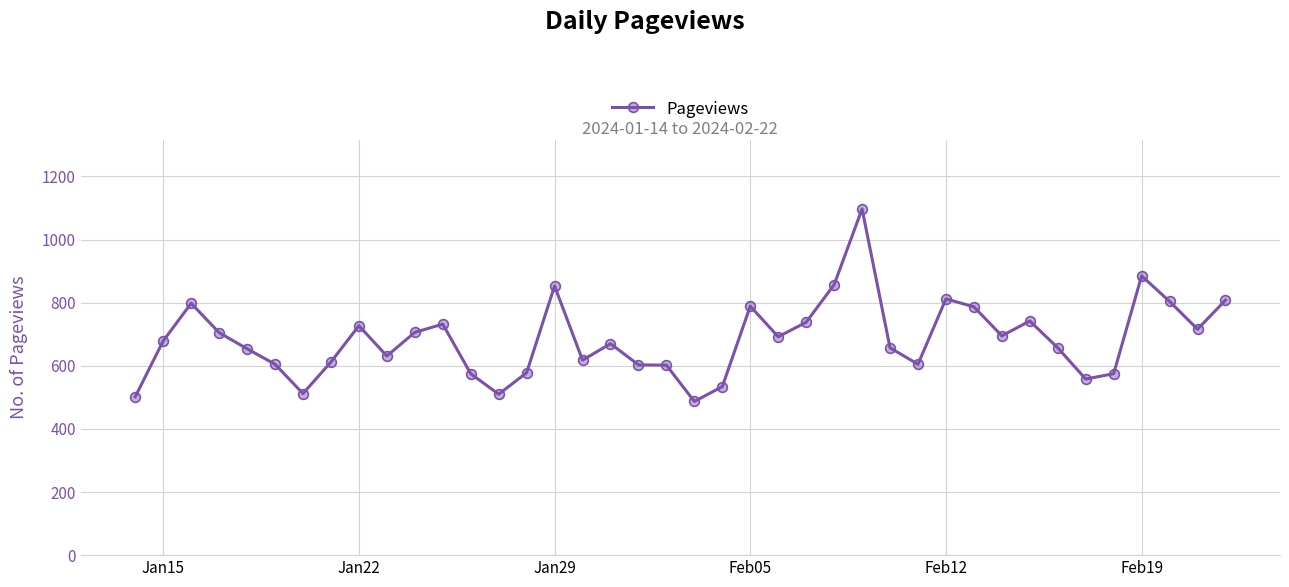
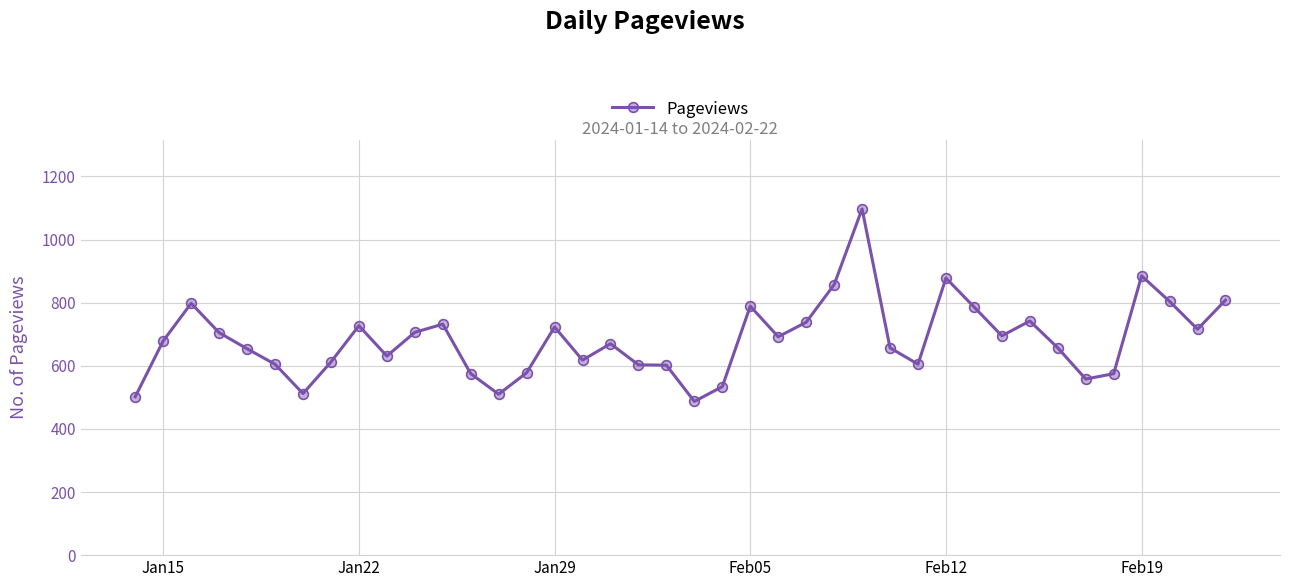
  {
    "Jan15": 680,
    "Jan22": 730,
-   "Jan29": 850,
+   "Jan29": 720,
    "Feb05": 790,
-   "Feb12": 810,
+   "Feb12": 880,
    "Feb19": 890
  }
